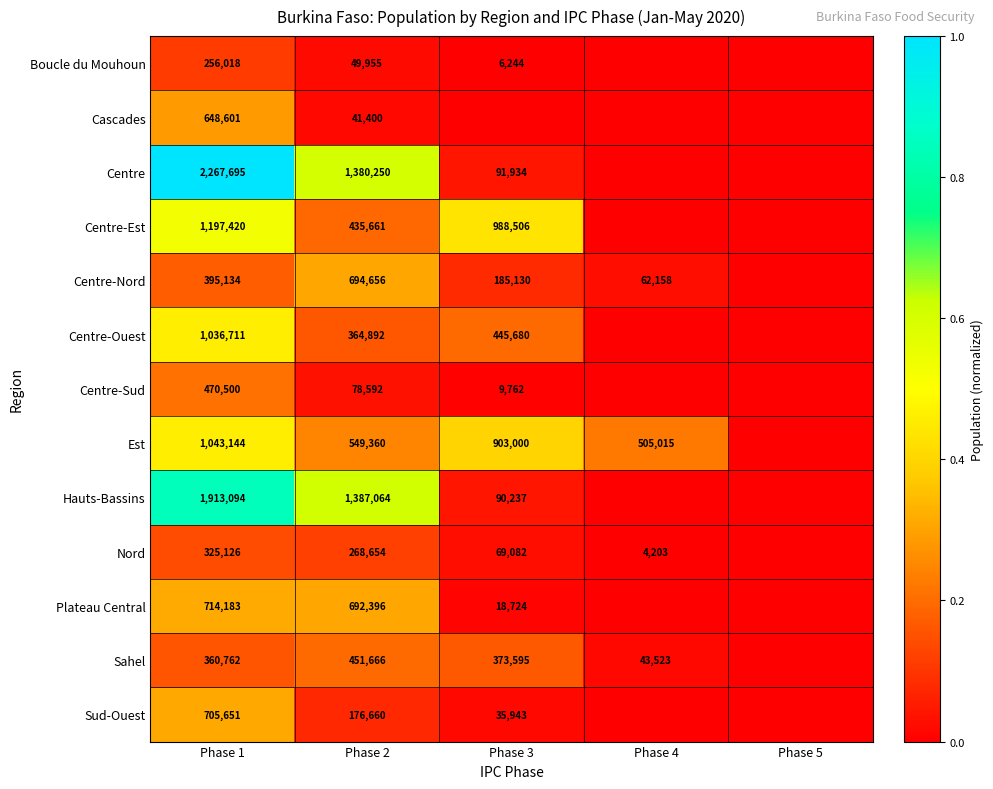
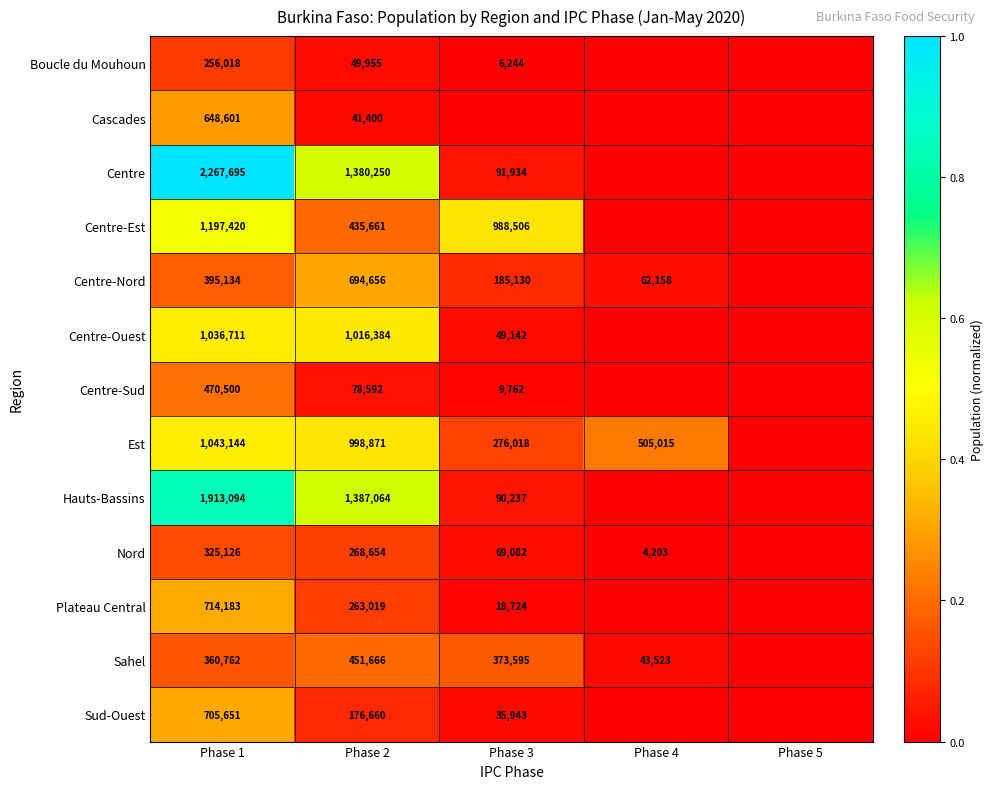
  {
    "Boucle du Mouhoun": {
      "Phase 1": "256,018",
      "Phase 2": "49,955",
      "Phase 3": "6,244"
    },
    "Cascades": {
      "Phase 1": "648,601",
      "Phase 2": "41,400"
    },
    "Centre": {
      "Phase 1": "2,267,695",
      "Phase 2": "1,380,250",
      "Phase 3": "91,934"
    },
    "Centre-Est": {
      "Phase 1": "1,197,420",
      "Phase 2": "435,661",
      "Phase 3": "988,506"
    },
    "Centre-Nord": {
      "Phase 1": "395,134",
      "Phase 2": "694,656",
      "Phase 3": "185,130",
      "Phase 4": "62,158"
    },
    "Centre-Ouest": {
      "Phase 1": "1,036,711",
-     "Phase 2": "364,892",
-     "Phase 3": "445,680"
+     "Phase 2": "1,016,384",
+     "Phase 3": "49,142"
    },
    "Centre-Sud": {
      "Phase 1": "470,500",
      "Phase 2": "78,592",
      "Phase 3": "9,762"
    },
    "Est": {
      "Phase 1": "1,043,144",
-     "Phase 2": "549,360",
-     "Phase 3": "903,000",
+     "Phase 2": "998,871",
+     "Phase 3": "276,018",
      "Phase 4": "505,015"
    },
    "Hauts-Bassins": {
      "Phase 1": "1,913,094",
      "Phase 2": "1,387,064",
      "Phase 3": "90,237"
    },
    "Nord": {
      "Phase 1": "325,126",
      "Phase 2": "268,654",
      "Phase 3": "69,082",
      "Phase 4": "4,203"
    },
    "Plateau Central": {
      "Phase 1": "714,183",
-     "Phase 2": "692,396",
+     "Phase 2": "263,019",
      "Phase 3": "18,724"
    },
    "Sahel": {
      "Phase 1": "360,762",
      "Phase 2": "451,666",
      "Phase 3": "373,595",
      "Phase 4": "43,523"
    },
    "Sud-Ouest": {
      "Phase 1": "705,651",
      "Phase 2": "176,660",
      "Phase 3": "35,943"
    }
  }
